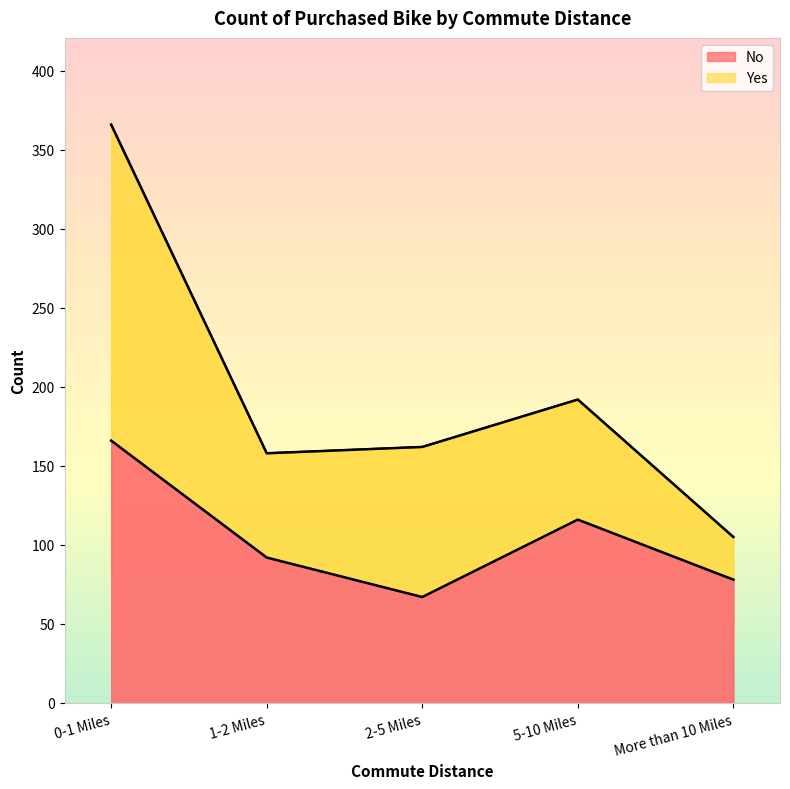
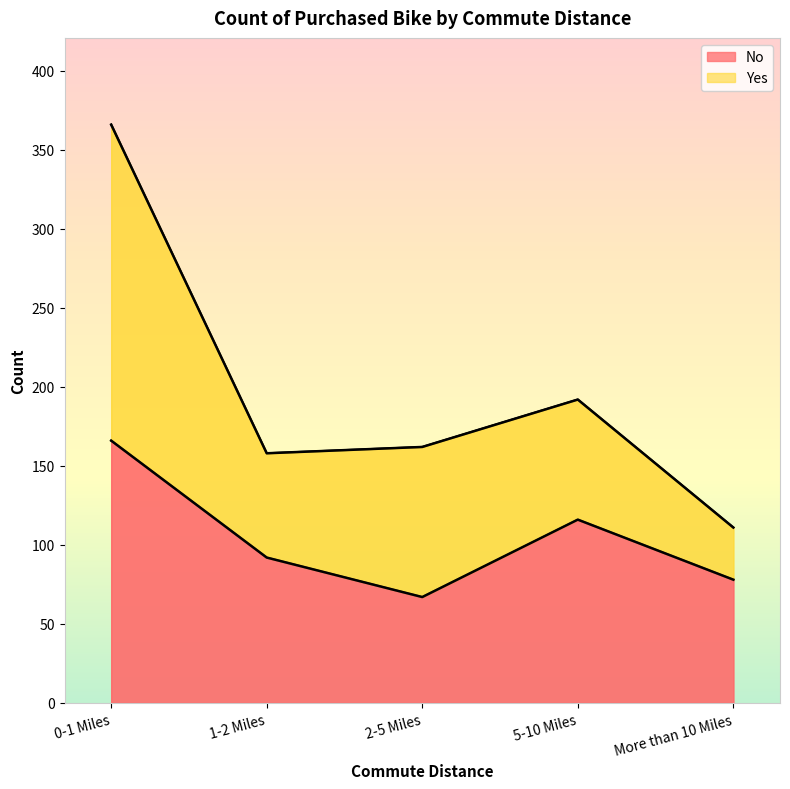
  {
    "No": {
      "0-1 Miles": 166,
      "1-2 Miles": 92,
      "2-5 Miles": 67,
      "5-10 Miles": 116,
      "More than 10 Miles": 78
    },
    "Yes": {
      "0-1 Miles": 200,
      "1-2 Miles": 66,
      "2-5 Miles": 95,
      "5-10 Miles": 76,
-     "More than 10 Miles": 27
+     "More than 10 Miles": 33
    }
  }
